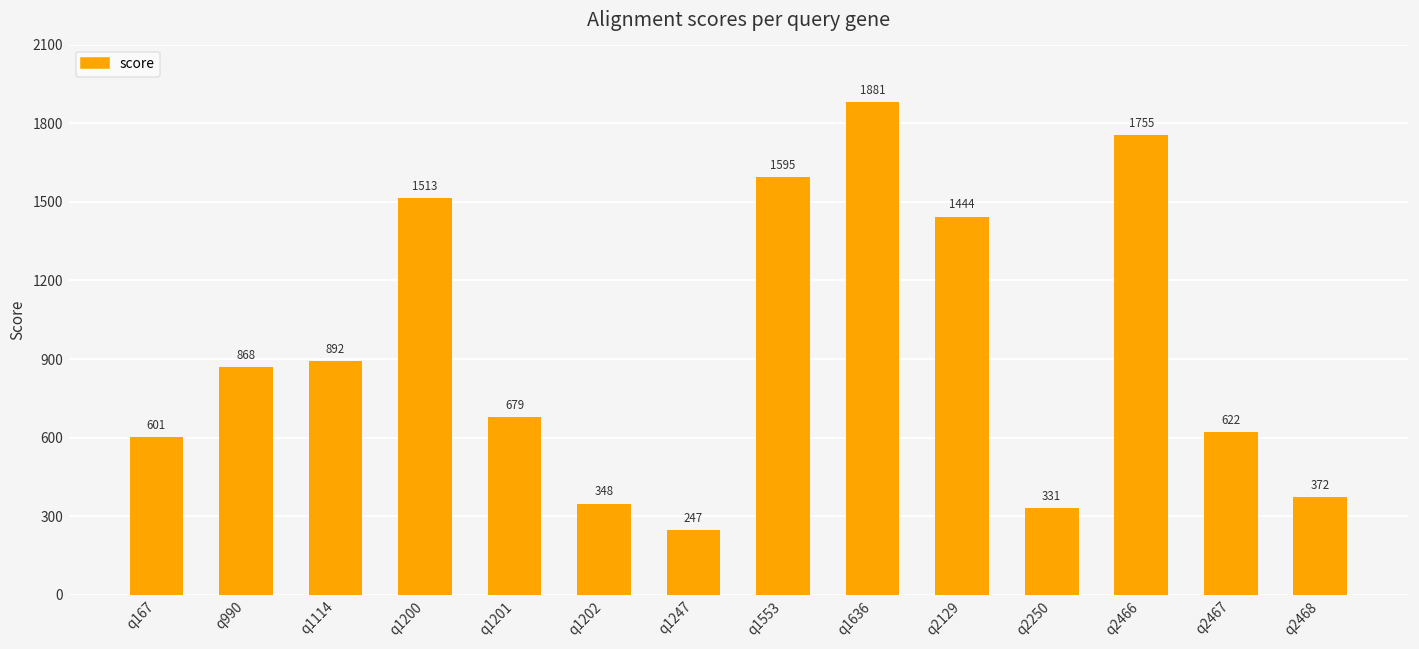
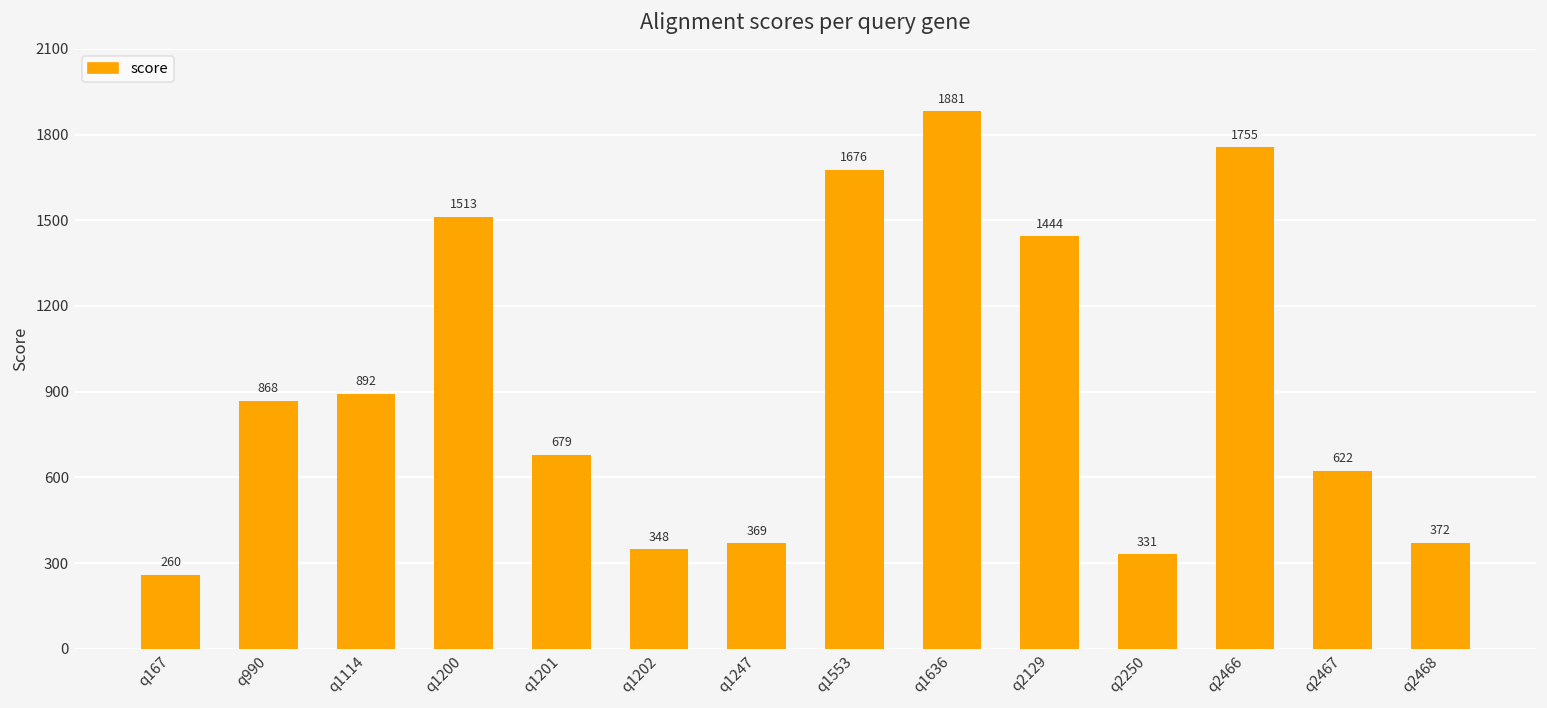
  {
-   "q167": 601,
+   "q167": 260,
    "q990": 868,
    "q1114": 892,
    "q1200": 1513,
    "q1201": 679,
    "q1202": 348,
-   "q1247": 247,
-   "q1553": 1595,
+   "q1247": 369,
+   "q1553": 1676,
    "q1636": 1881,
    "q2129": 1444,
    "q2250": 331,
    "q2466": 1755,
    "q2467": 622,
    "q2468": 372
  }
